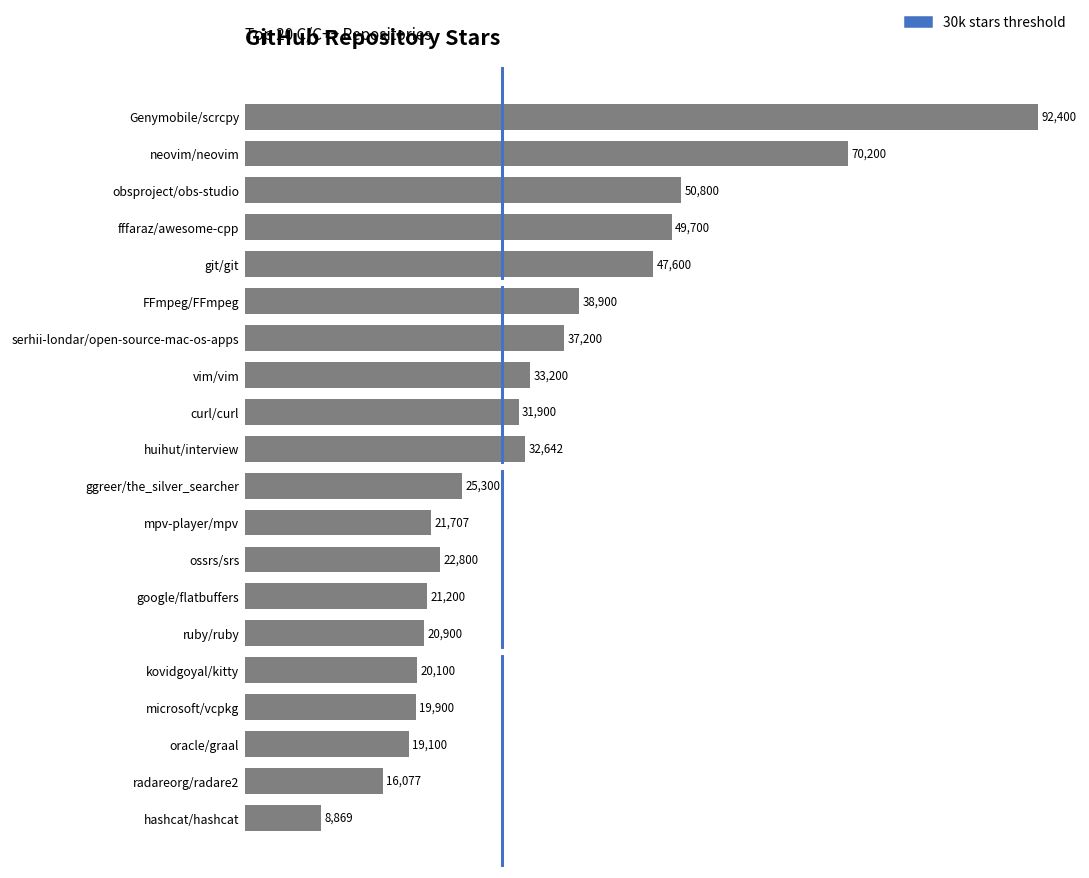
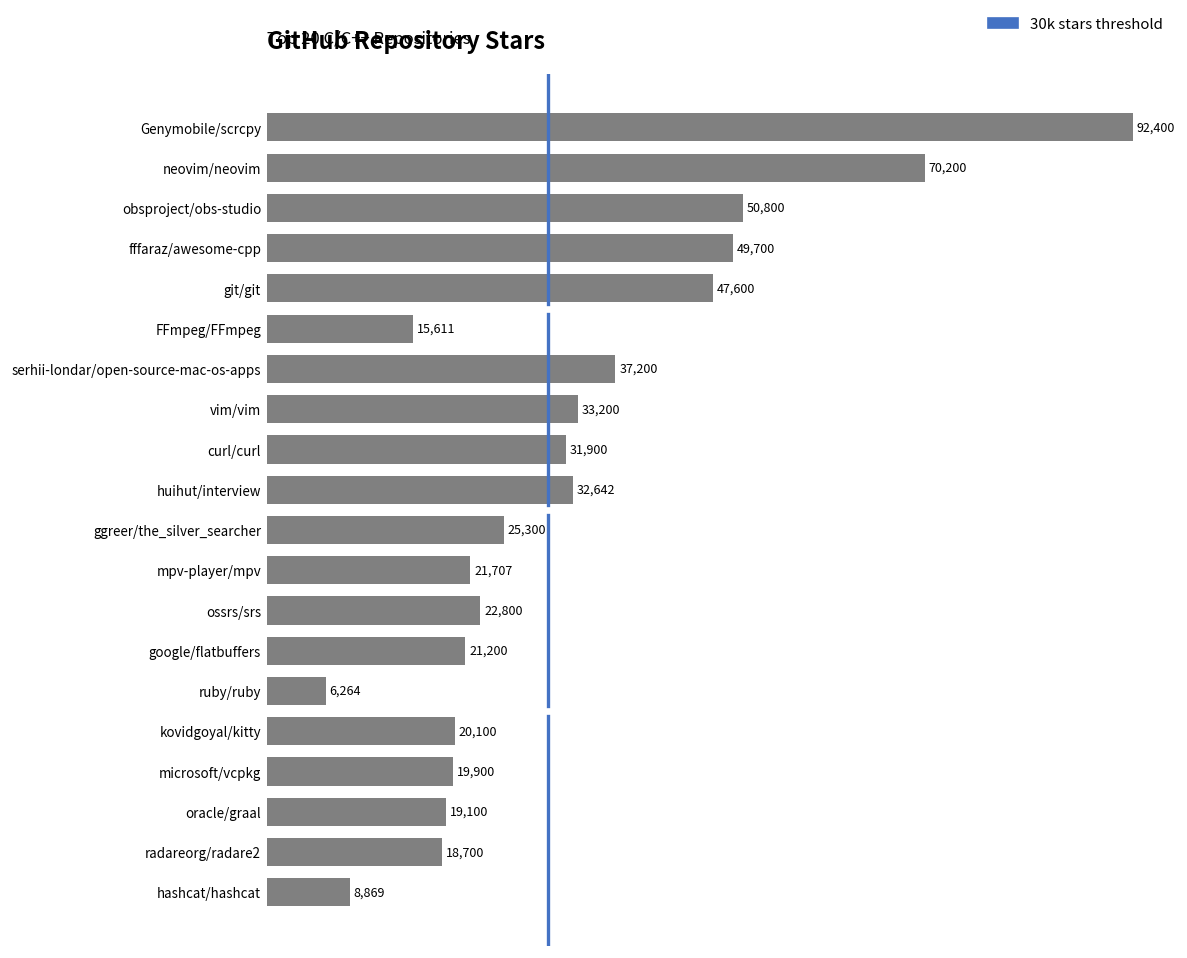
  {
    "Genymobile/scrcpy": "92,400",
    "neovim/neovim": "70,200",
    "obsproject/obs-studio": "50,800",
    "fffaraz/awesome-cpp": "49,700",
    "git/git": "47,600",
-   "FFmpeg/FFmpeg": "38,900",
+   "FFmpeg/FFmpeg": "15,611",
    "serhii-londar/open-source-mac-os-apps": "37,200",
    "vim/vim": "33,200",
    "curl/curl": "31,900",
    "huihut/interview": "32,642",
    "ggreer/the_silver_searcher": "25,300",
    "mpv-player/mpv": "21,707",
    "ossrs/srs": "22,800",
    "google/flatbuffers": "21,200",
-   "ruby/ruby": "20,900",
+   "ruby/ruby": "6,264",
    "kovidgoyal/kitty": "20,100",
    "microsoft/vcpkg": "19,900",
    "oracle/graal": "19,100",
-   "radareorg/radare2": "16,077",
+   "radareorg/radare2": "18,700",
    "hashcat/hashcat": "8,869"
  }
